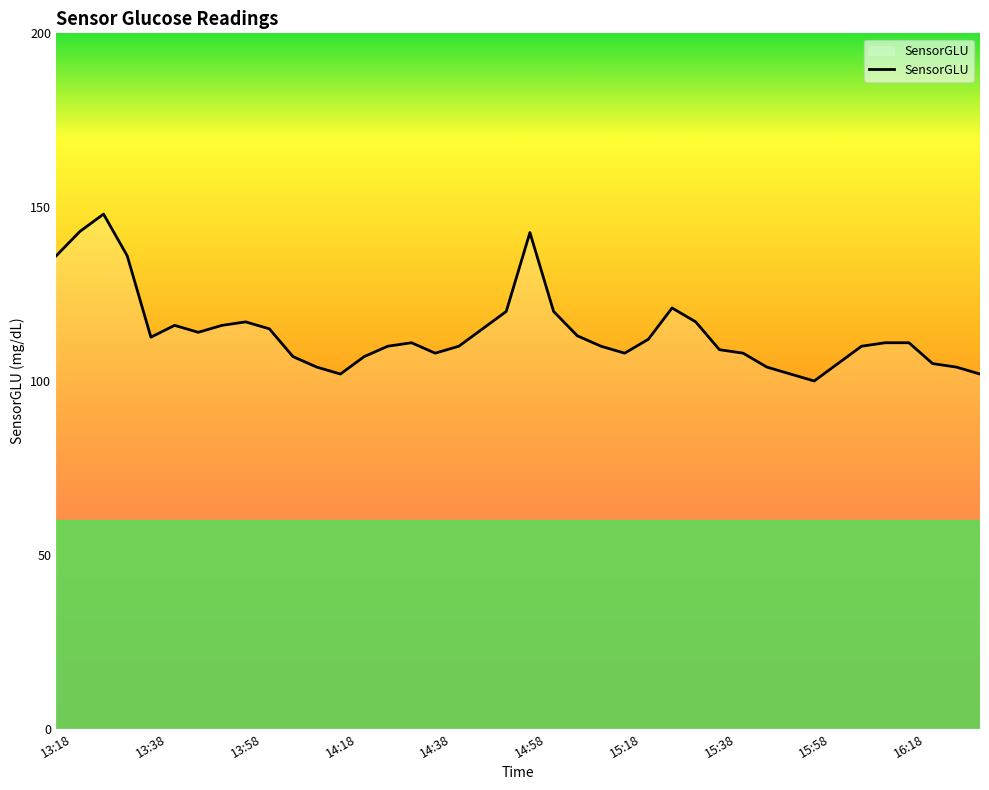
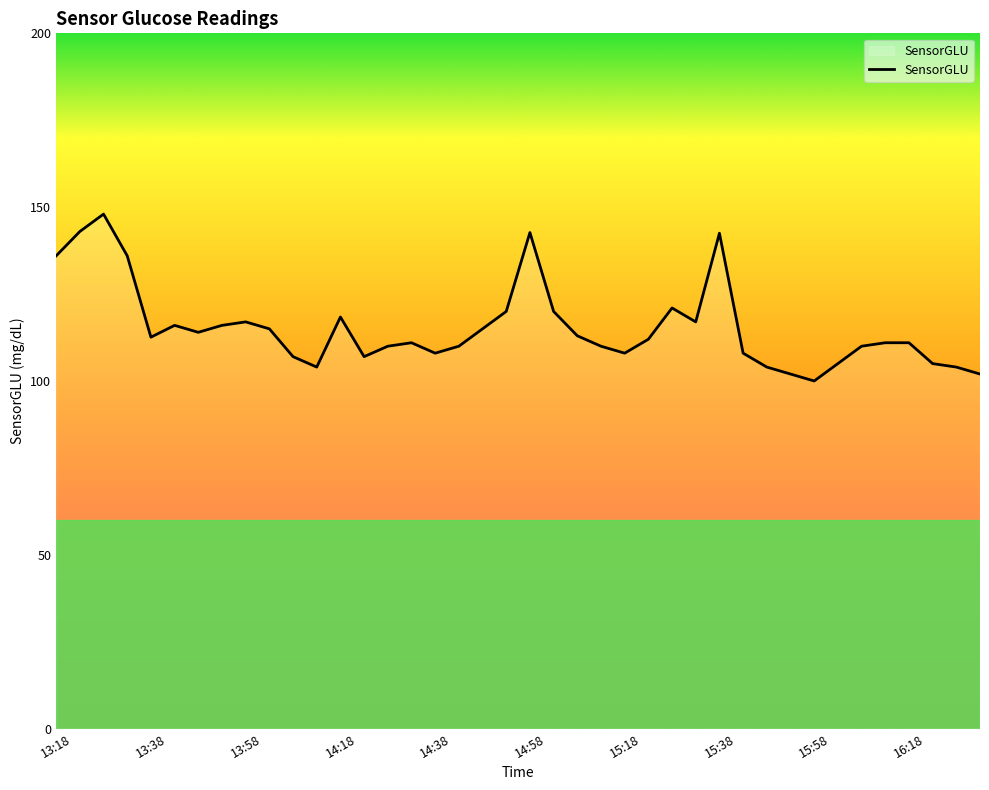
  {
    "13:18": 136,
    "13:38": 113,
    "13:58": 117,
-   "14:18": 102,
+   "14:18": 118,
    "14:38": 108,
    "14:58": 143,
    "15:18": 108,
-   "15:38": 109,
+   "15:38": 143,
    "15:58": 100,
    "16:18": 111
  }
